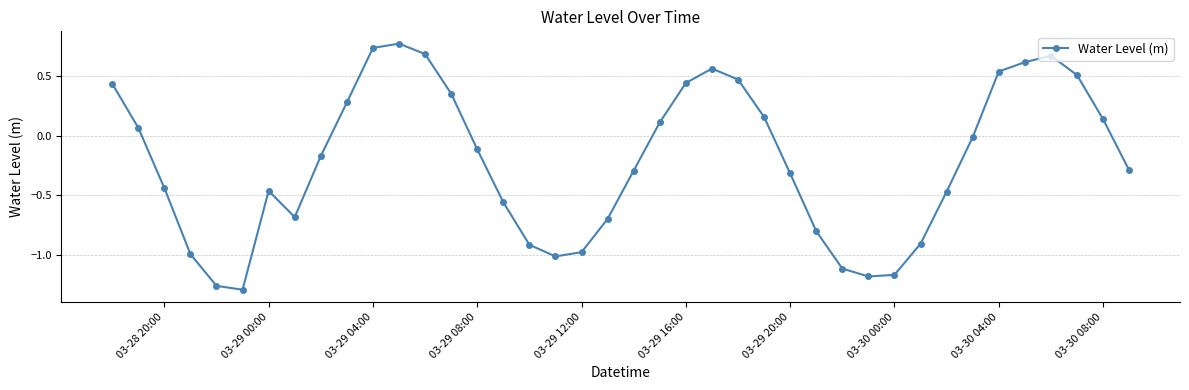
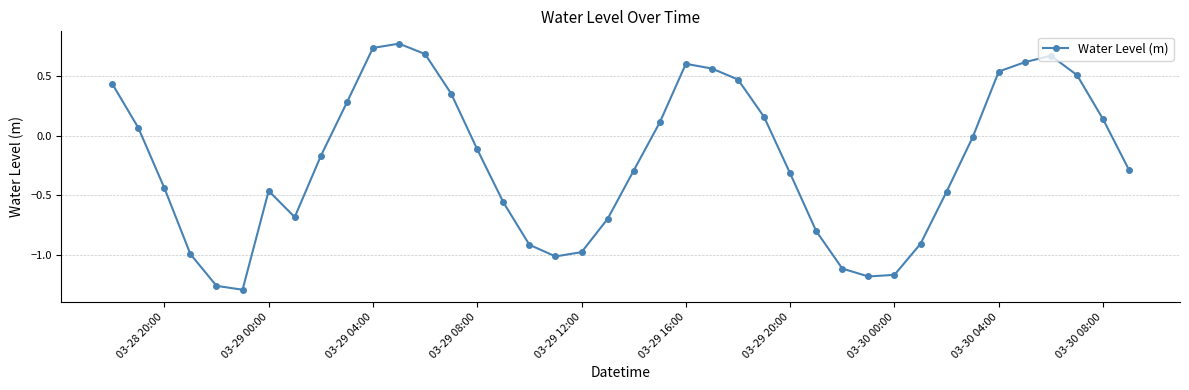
  {
    "03-28 20:00": -0.44,
    "03-29 00:00": -0.46,
    "03-29 04:00": 0.74,
    "03-29 08:00": -0.11,
    "03-29 12:00": -0.98,
-   "03-29 16:00": 0.44,
+   "03-29 16:00": 0.60,
    "03-29 20:00": -0.32,
    "03-30 00:00": -1.17,
    "03-30 04:00": 0.54,
    "03-30 08:00": 0.14
  }
